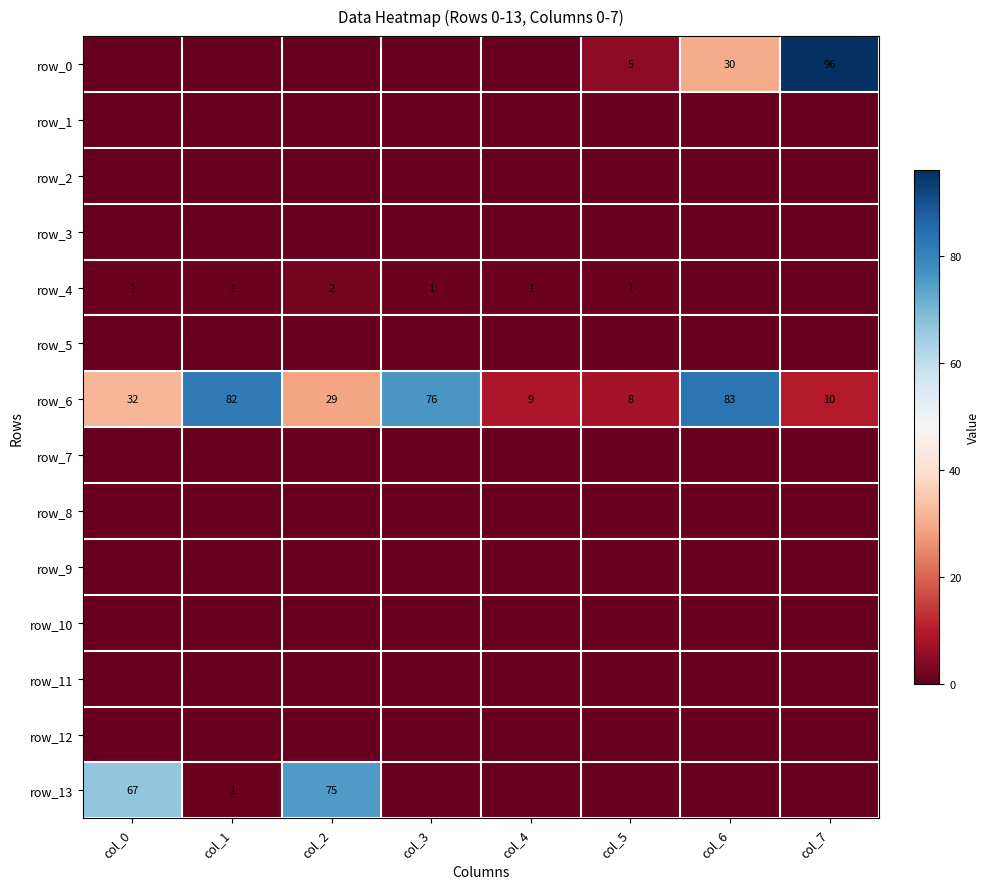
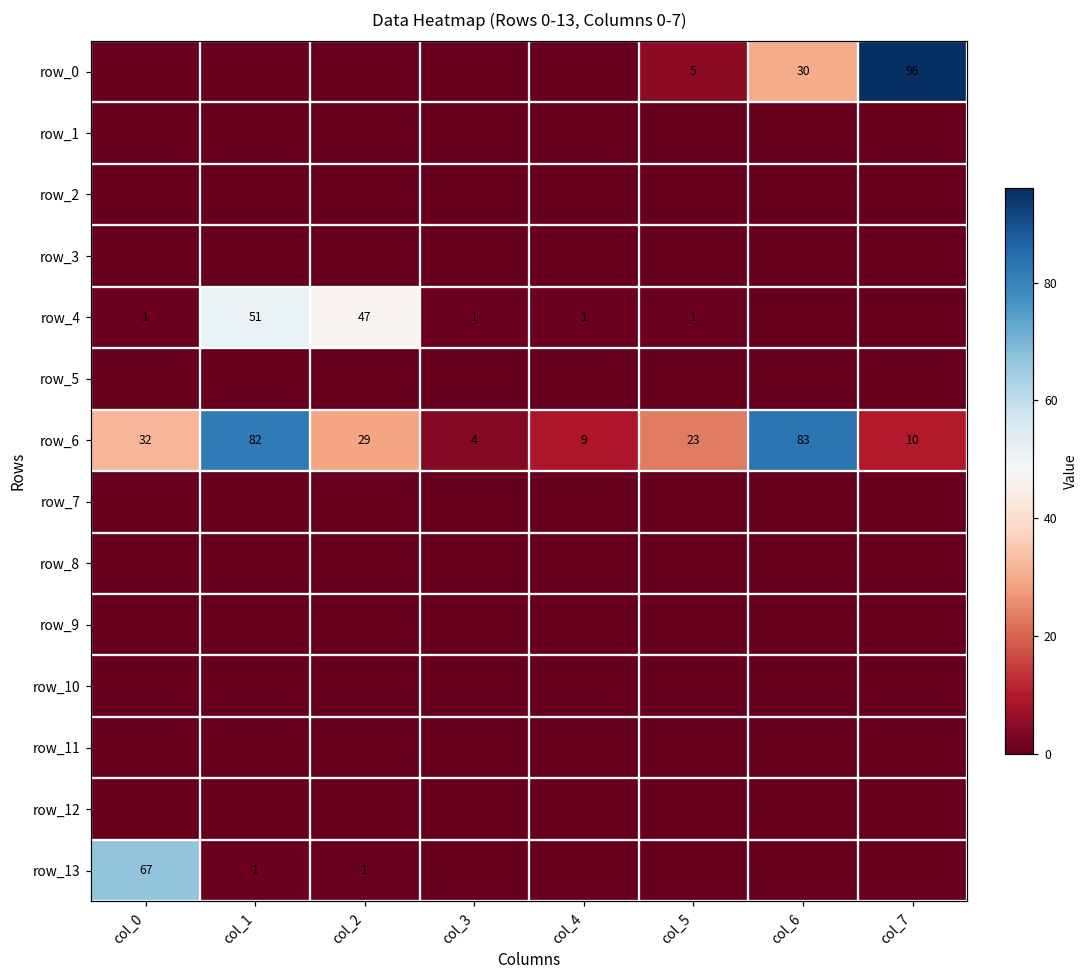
  {
    "row_0": {
      "col_5": 5,
      "col_6": 30,
      "col_7": 96
    },
    "row_4": {
      "col_0": 1,
-     "col_1": 1,
-     "col_2": 2,
+     "col_1": 51,
+     "col_2": 47,
      "col_3": 1,
      "col_4": 1,
      "col_5": 1
    },
    "row_6": {
      "col_0": 32,
      "col_1": 82,
      "col_2": 29,
-     "col_3": 76,
+     "col_3": 4,
      "col_4": 9,
-     "col_5": 8,
+     "col_5": 23,
      "col_6": 83,
      "col_7": 10
    },
    "row_13": {
      "col_0": 67,
      "col_1": 1,
-     "col_2": 75
+     "col_2": 1
    }
  }
